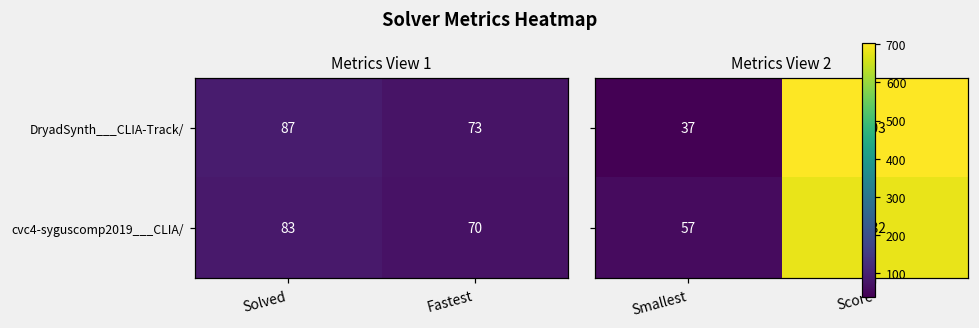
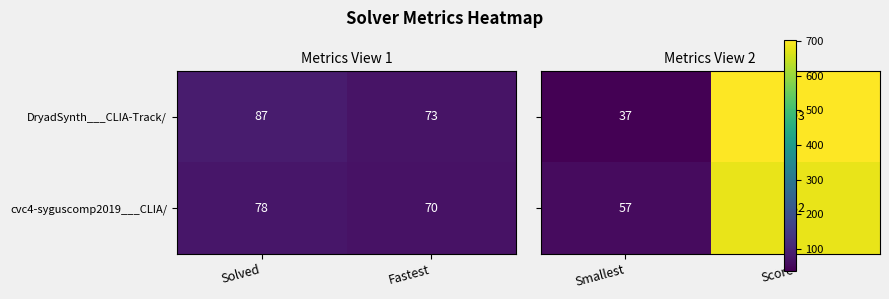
  {
    "Metrics View 1": {
      "DryadSynth___CLIA-Track/": {
        "Solved": 87,
        "Fastest": 73
      },
      "cvc4-syguscomp2019___CLIA/": {
-       "Solved": 83,
+       "Solved": 78,
        "Fastest": 70
      }
    }
  }
